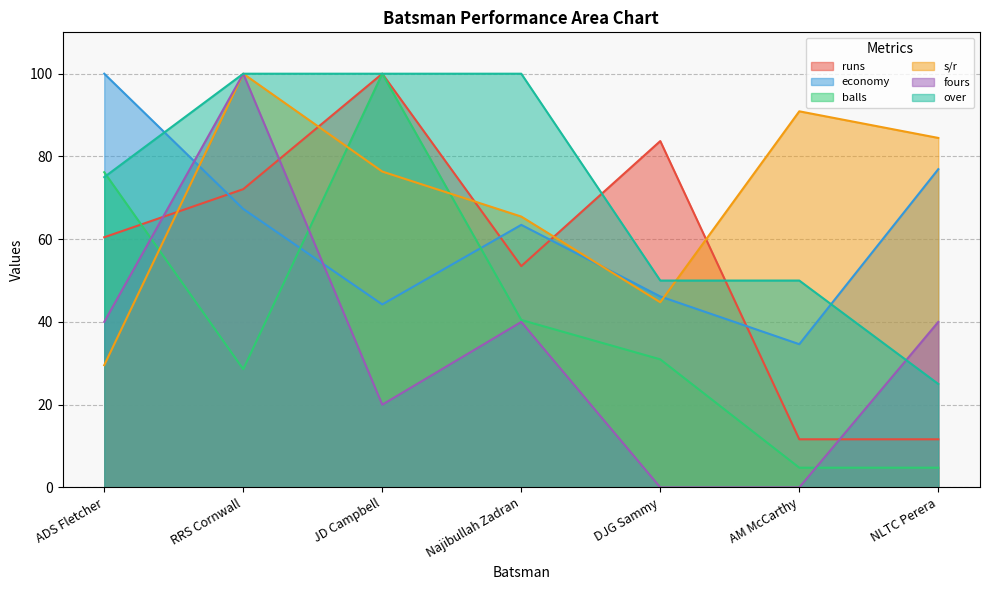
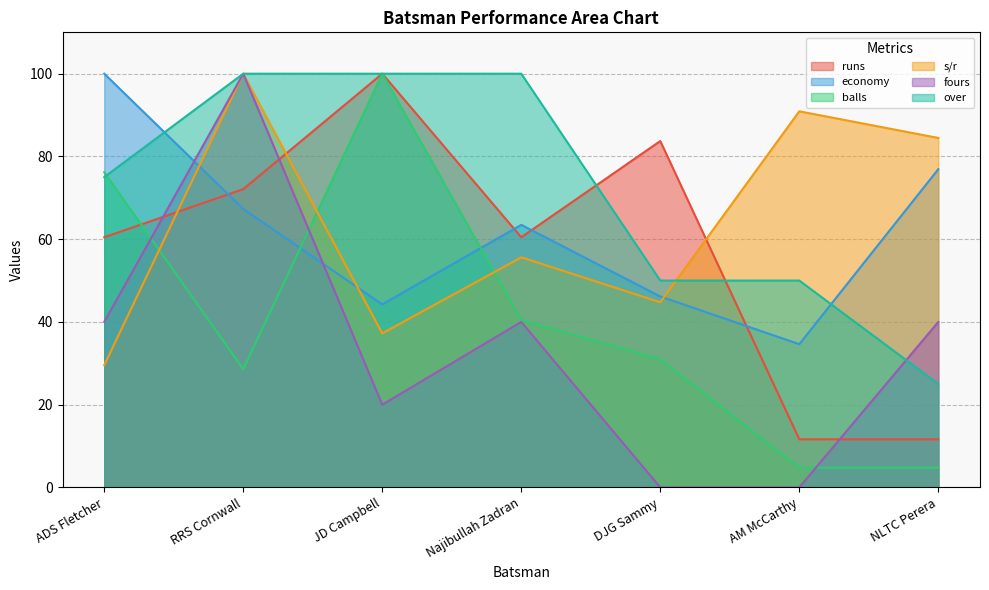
  {
    "runs": {
      "ADS Fletcher": 60,
      "RRS Cornwall": 72,
-     "Najibullah Zadran": 53,
+     "Najibullah Zadran": 60,
      "DJG Sammy": 84,
      "AM McCarthy": 12,
      "NLTC Perera": 12
    },
    "s/r": {
      "ADS Fletcher": 30,
-     "JD Campbell": 76,
-     "Najibullah Zadran": 65,
+     "JD Campbell": 37,
+     "Najibullah Zadran": 56,
      "DJG Sammy": 45,
      "AM McCarthy": 91,
      "NLTC Perera": 84
    },
    "fours": {
      "ADS Fletcher": 40,
      "JD Campbell": 20,
      "DJG Sammy": 0,
      "AM McCarthy": 0,
      "NLTC Perera": 40
    }
  }
